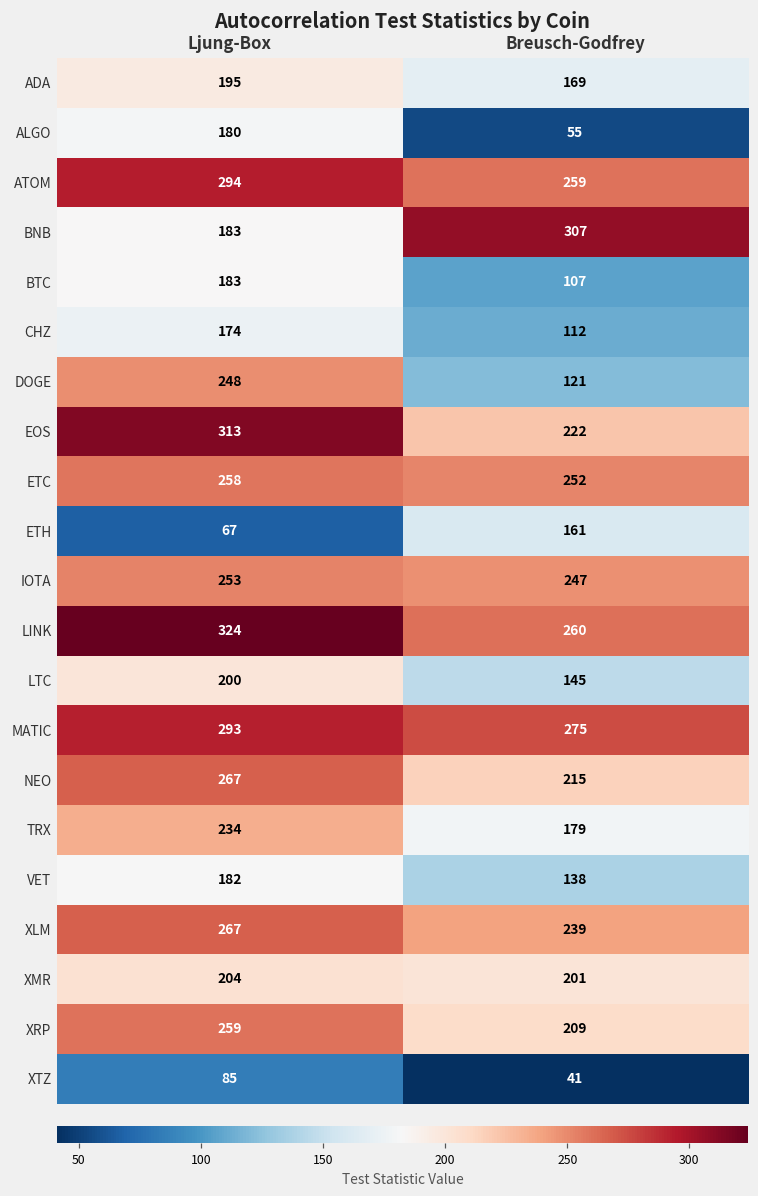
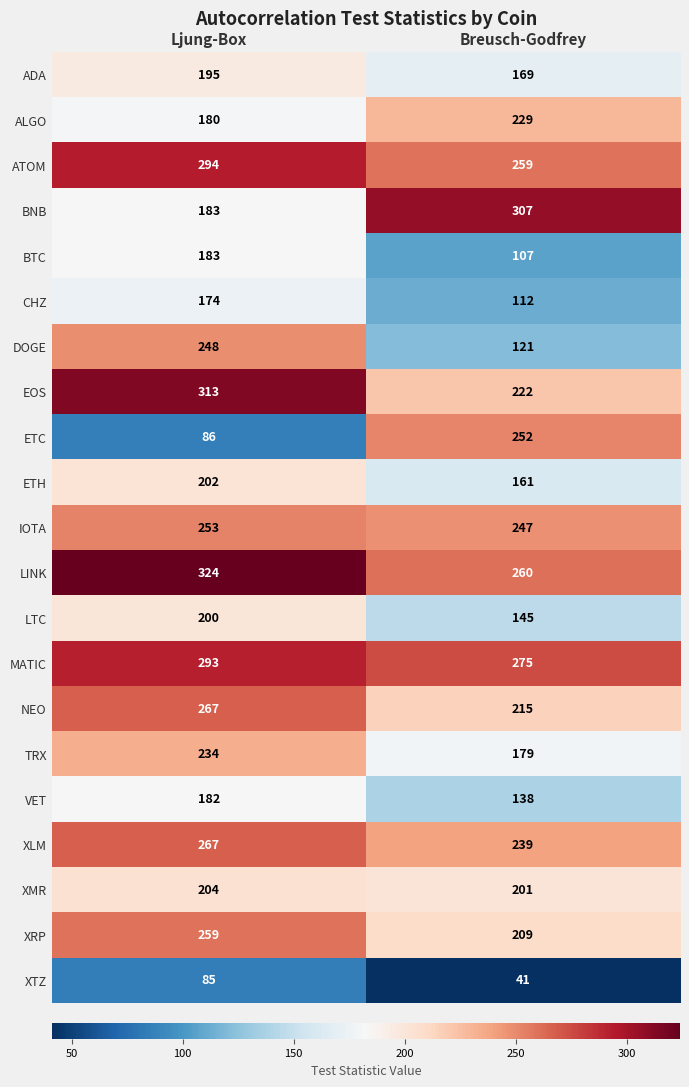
  {
    "ADA": {
      "Ljung-Box": 195,
      "Breusch-Godfrey": 169
    },
    "ALGO": {
      "Ljung-Box": 180,
-     "Breusch-Godfrey": 55
+     "Breusch-Godfrey": 229
    },
    "ATOM": {
      "Ljung-Box": 294,
      "Breusch-Godfrey": 259
    },
    "BNB": {
      "Ljung-Box": 183,
      "Breusch-Godfrey": 307
    },
    "BTC": {
      "Ljung-Box": 183,
      "Breusch-Godfrey": 107
    },
    "CHZ": {
      "Ljung-Box": 174,
      "Breusch-Godfrey": 112
    },
    "DOGE": {
      "Ljung-Box": 248,
      "Breusch-Godfrey": 121
    },
    "EOS": {
      "Ljung-Box": 313,
      "Breusch-Godfrey": 222
    },
    "ETC": {
-     "Ljung-Box": 258,
+     "Ljung-Box": 86,
      "Breusch-Godfrey": 252
    },
    "ETH": {
-     "Ljung-Box": 67,
+     "Ljung-Box": 202,
      "Breusch-Godfrey": 161
    },
    "IOTA": {
      "Ljung-Box": 253,
      "Breusch-Godfrey": 247
    },
    "LINK": {
      "Ljung-Box": 324,
      "Breusch-Godfrey": 260
    },
    "LTC": {
      "Ljung-Box": 200,
      "Breusch-Godfrey": 145
    },
    "MATIC": {
      "Ljung-Box": 293,
      "Breusch-Godfrey": 275
    },
    "NEO": {
      "Ljung-Box": 267,
      "Breusch-Godfrey": 215
    },
    "TRX": {
      "Ljung-Box": 234,
      "Breusch-Godfrey": 179
    },
    "VET": {
      "Ljung-Box": 182,
      "Breusch-Godfrey": 138
    },
    "XLM": {
      "Ljung-Box": 267,
      "Breusch-Godfrey": 239
    },
    "XMR": {
      "Ljung-Box": 204,
      "Breusch-Godfrey": 201
    },
    "XRP": {
      "Ljung-Box": 259,
      "Breusch-Godfrey": 209
    },
    "XTZ": {
      "Ljung-Box": 85,
      "Breusch-Godfrey": 41
    }
  }
